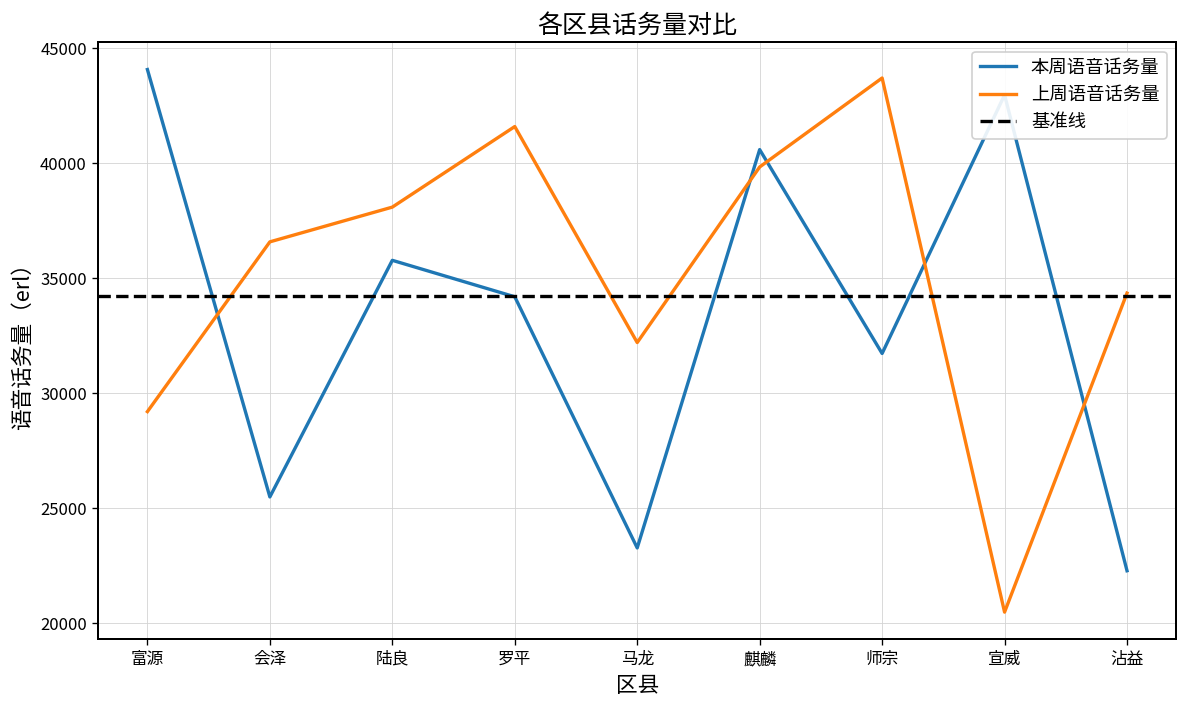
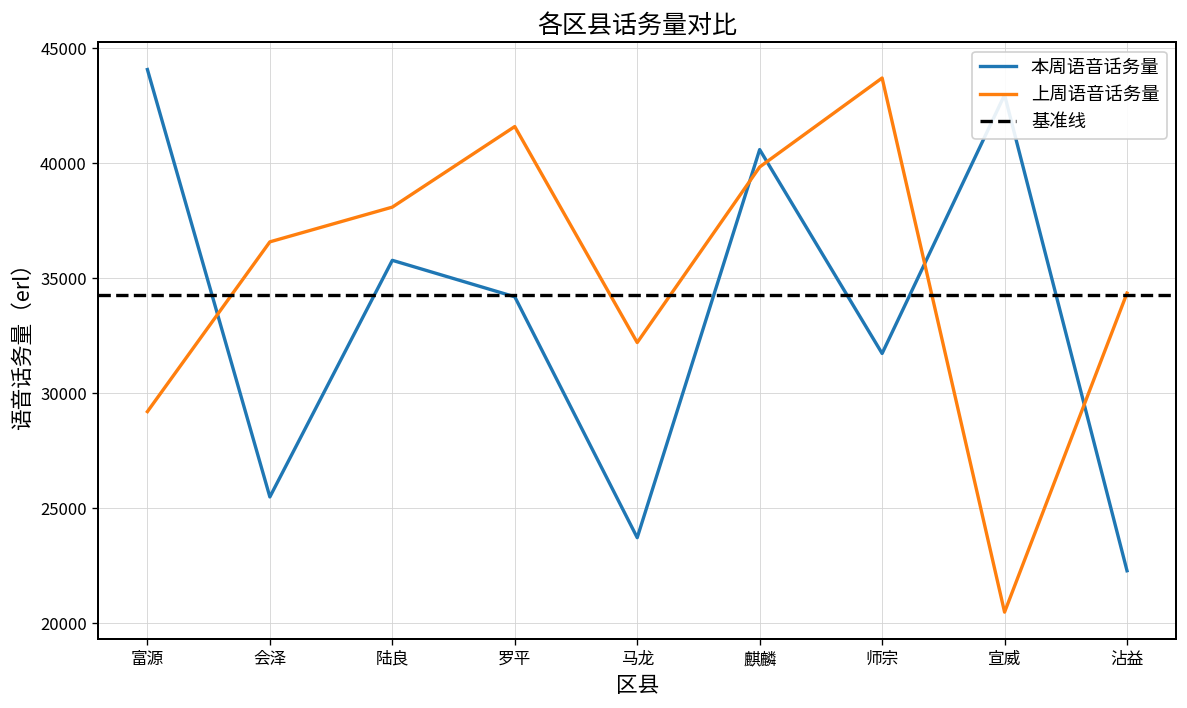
  {
    "本周语音话务量": {
      "富源": 44100,
      "会泽": 25500,
      "陆良": 35800,
      "罗平": 34200,
-     "马龙": 23300,
+     "马龙": 23700,
      "麒麟": 40600,
      "师宗": 31700,
      "沾益": 22300
    },
    "上周语音话务量": {
      "富源": 29200,
      "会泽": 36600,
      "陆良": 38100,
      "罗平": 41600,
      "马龙": 32200,
      "麒麟": 39800,
      "师宗": 43700,
      "宣威": 20500,
      "沾益": 34400
    }
  }
